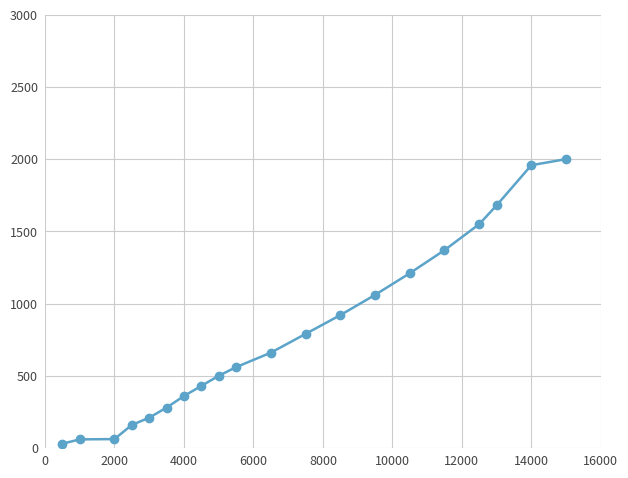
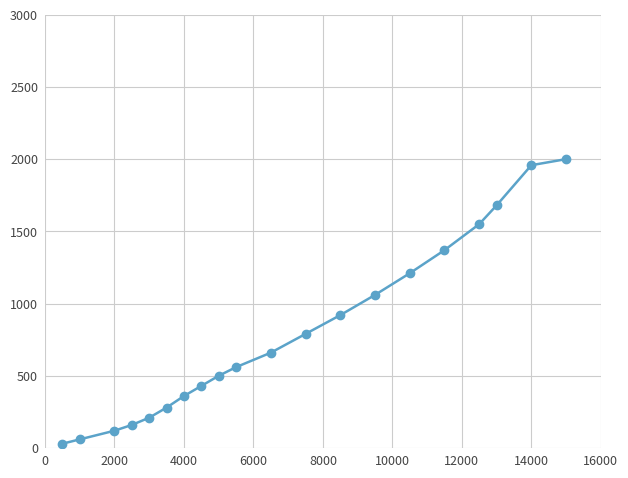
  {
-   "2000": 60,
+   "2000": 120,
    "4000": 360,
    "14000": 1960
  }
